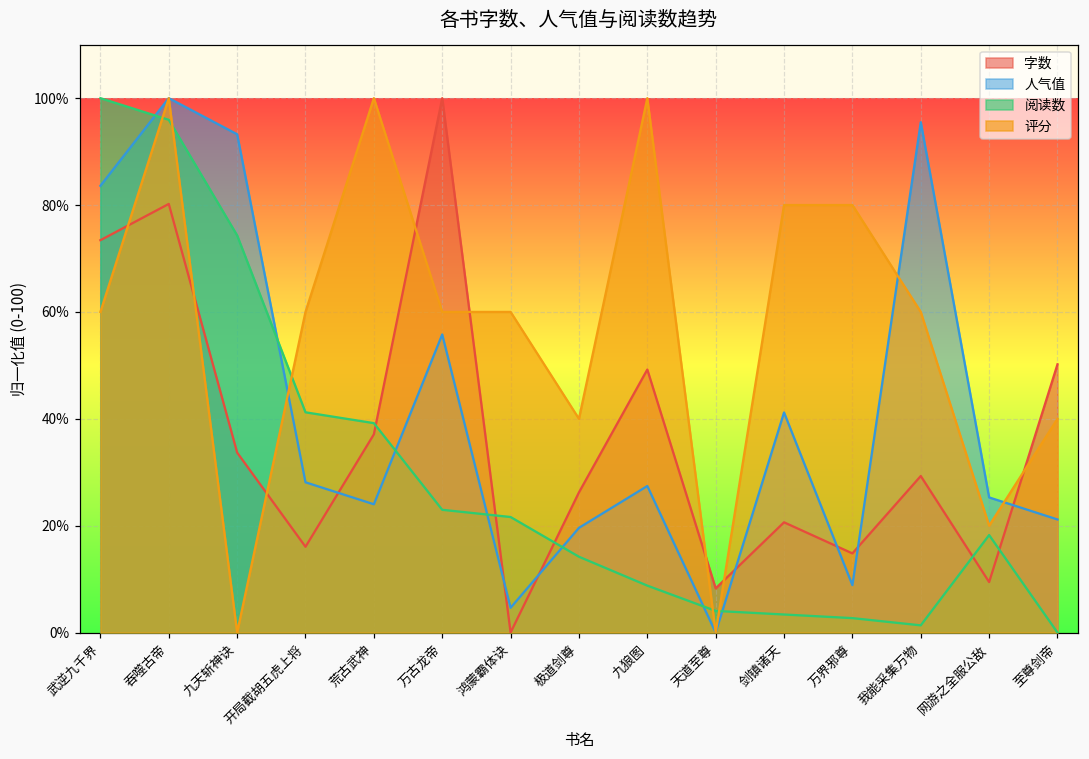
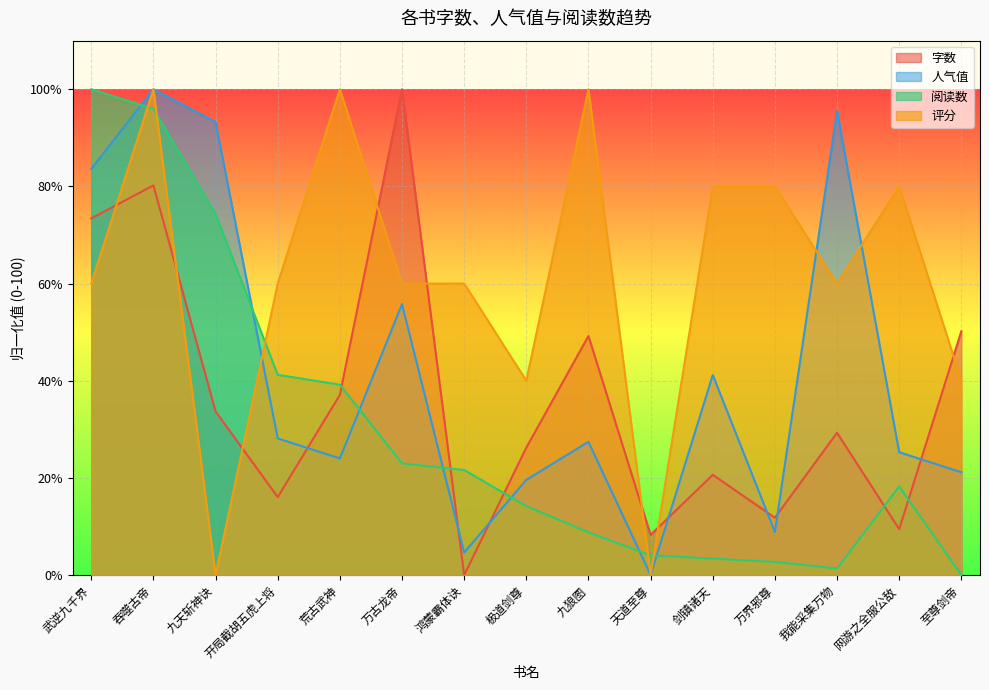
  {
    "字数": {
      "武逆九千界": "73%",
      "吞噬古帝": "80%",
      "九天斩神诀": "34%",
      "开局截胡五虎上将": "16%",
      "荒古武神": "37%",
      "万古龙帝": "100%",
      "鸿蒙霸体诀": "0%",
      "极道剑尊": "26%",
      "九狼图": "49%",
      "天道至尊": "8%",
      "剑镇诸天": "21%",
-     "万界邪尊": "15%",
+     "万界邪尊": "12%",
      "我能采集万物": "29%",
      "网游之全服公敌": "9%",
      "至尊剑帝": "50%"
    },
    "人气值": {
      "武逆九千界": "84%",
      "九天斩神诀": "93%",
      "开局截胡五虎上将": "28%",
      "荒古武神": "24%",
      "万古龙帝": "56%",
      "鸿蒙霸体诀": "5%",
      "极道剑尊": "20%",
      "九狼图": "27%",
      "剑镇诸天": "41%",
      "万界邪尊": "9%",
      "我能采集万物": "96%",
      "网游之全服公敌": "25%",
      "至尊剑帝": "21%"
    },
    "阅读数": {
      "武逆九千界": "100%",
      "吞噬古帝": "96%",
      "九天斩神诀": "74%",
      "开局截胡五虎上将": "41%",
      "荒古武神": "39%",
      "万古龙帝": "23%",
      "鸿蒙霸体诀": "22%",
      "极道剑尊": "14%",
      "九狼图": "9%",
      "天道至尊": "4%",
      "剑镇诸天": "3%",
      "万界邪尊": "3%",
      "我能采集万物": "1%",
      "网游之全服公敌": "18%",
      "至尊剑帝": "0%"
    },
    "评分": {
      "武逆九千界": "60%",
      "九天斩神诀": "0%",
      "开局截胡五虎上将": "60%",
      "荒古武神": "100%",
      "万古龙帝": "60%",
      "鸿蒙霸体诀": "60%",
      "极道剑尊": "40%",
      "九狼图": "100%",
      "剑镇诸天": "80%",
      "万界邪尊": "80%",
      "我能采集万物": "60%",
-     "网游之全服公敌": "20%",
+     "网游之全服公敌": "80%",
      "至尊剑帝": "40%"
    }
  }
